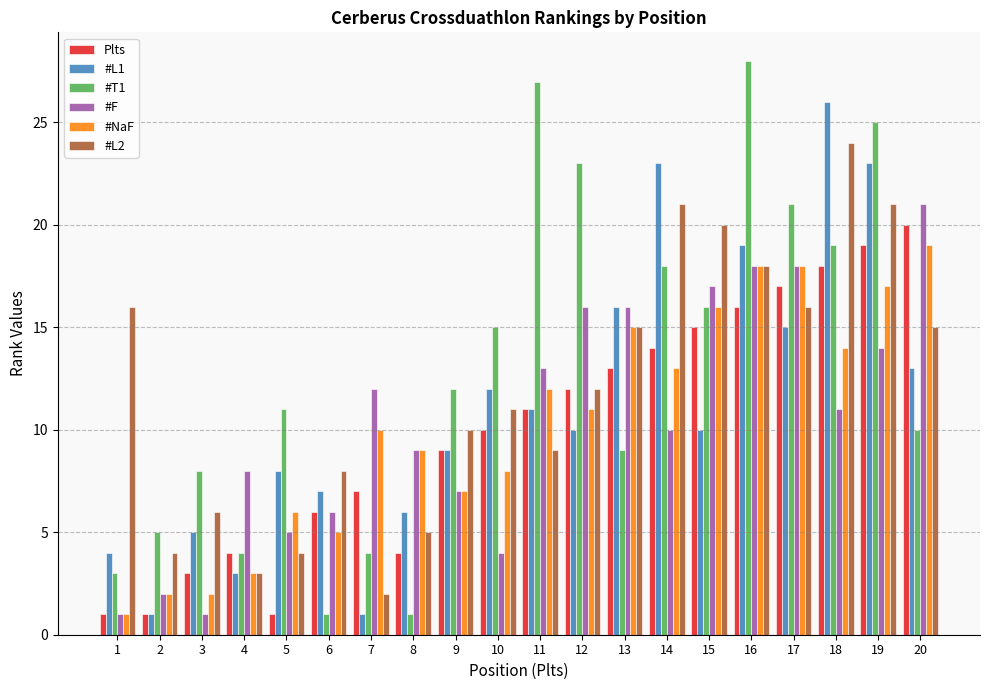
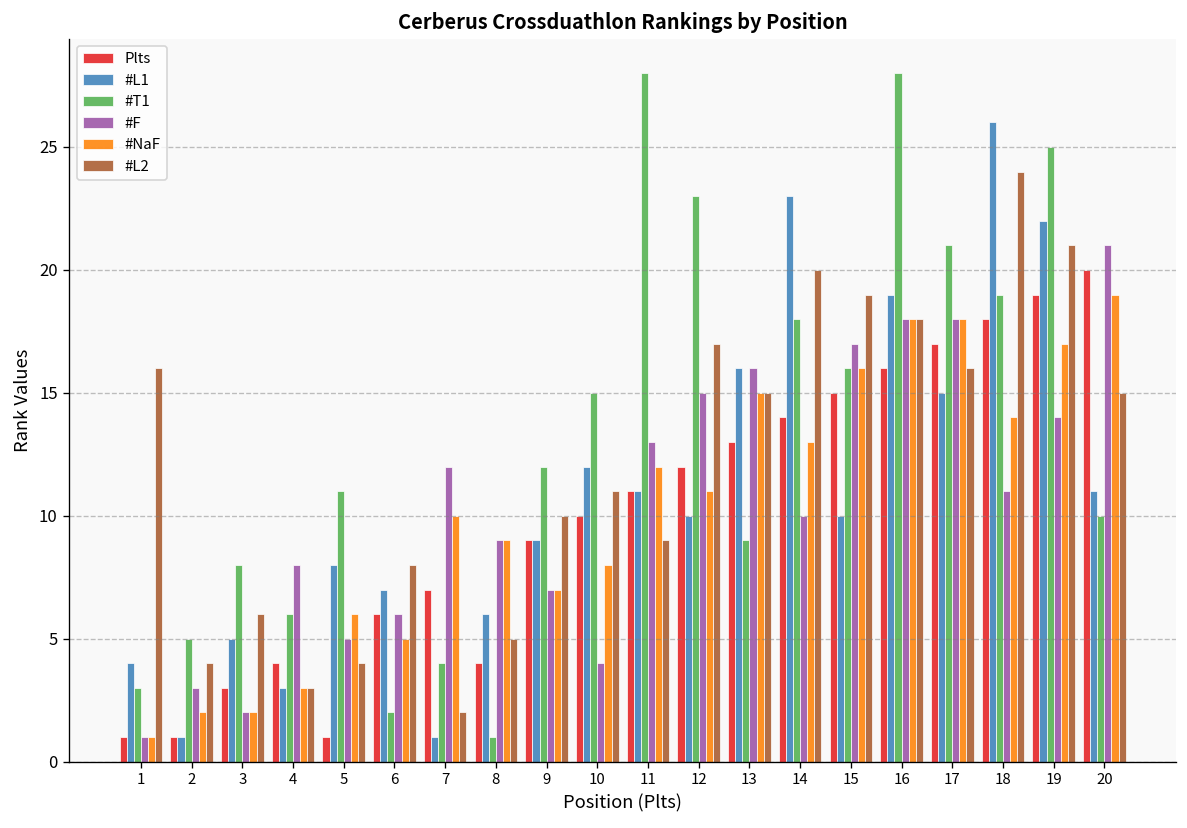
  {
    "Plts": {
      "1": 1,
      "2": 1,
      "3": 3,
      "4": 4,
      "5": 1,
      "6": 6,
      "7": 7,
      "8": 4,
      "9": 9,
      "10": 10,
      "11": 11,
      "12": 12,
      "13": 13,
      "14": 14,
      "15": 15,
      "16": 16,
      "17": 17,
      "18": 18,
      "19": 19,
      "20": 20
    },
    "#L1": {
      "1": 4,
      "2": 1,
      "3": 5,
      "4": 3,
      "5": 8,
      "6": 7,
      "7": 1,
      "8": 6,
      "9": 9,
      "10": 12,
      "11": 11,
      "12": 10,
      "13": 16,
      "14": 23,
      "15": 10,
      "16": 19,
      "17": 15,
      "18": 26,
-     "19": 23,
-     "20": 13
+     "19": 22,
+     "20": 11
    },
    "#T1": {
      "1": 3,
      "2": 5,
      "3": 8,
-     "4": 4,
+     "4": 6,
      "5": 11,
-     "6": 1,
+     "6": 2,
      "7": 4,
      "8": 1,
      "9": 12,
      "10": 15,
-     "11": 27,
+     "11": 28,
      "12": 23,
      "13": 9,
      "14": 18,
      "15": 16,
      "16": 28,
      "17": 21,
      "18": 19,
      "19": 25,
      "20": 10
    },
    "#F": {
      "1": 1,
-     "2": 2,
-     "3": 1,
+     "2": 3,
+     "3": 2,
      "4": 8,
      "5": 5,
      "6": 6,
      "7": 12,
      "8": 9,
      "9": 7,
      "10": 4,
      "11": 13,
-     "12": 16,
+     "12": 15,
      "13": 16,
      "14": 10,
      "15": 17,
      "16": 18,
      "17": 18,
      "18": 11,
      "19": 14,
      "20": 21
    },
    "#NaF": {
      "1": 1,
      "2": 2,
      "3": 2,
      "4": 3,
      "5": 6,
      "6": 5,
      "7": 10,
      "8": 9,
      "9": 7,
      "10": 8,
      "11": 12,
      "12": 11,
      "13": 15,
      "14": 13,
      "15": 16,
      "16": 18,
      "17": 18,
      "18": 14,
      "19": 17,
      "20": 19
    },
    "#L2": {
      "1": 16,
      "2": 4,
      "3": 6,
      "4": 3,
      "5": 4,
      "6": 8,
      "7": 2,
      "8": 5,
      "9": 10,
      "10": 11,
      "11": 9,
-     "12": 12,
+     "12": 17,
      "13": 15,
-     "14": 21,
-     "15": 20,
+     "14": 20,
+     "15": 19,
      "16": 18,
      "17": 16,
      "18": 24,
      "19": 21,
      "20": 15
    }
  }
